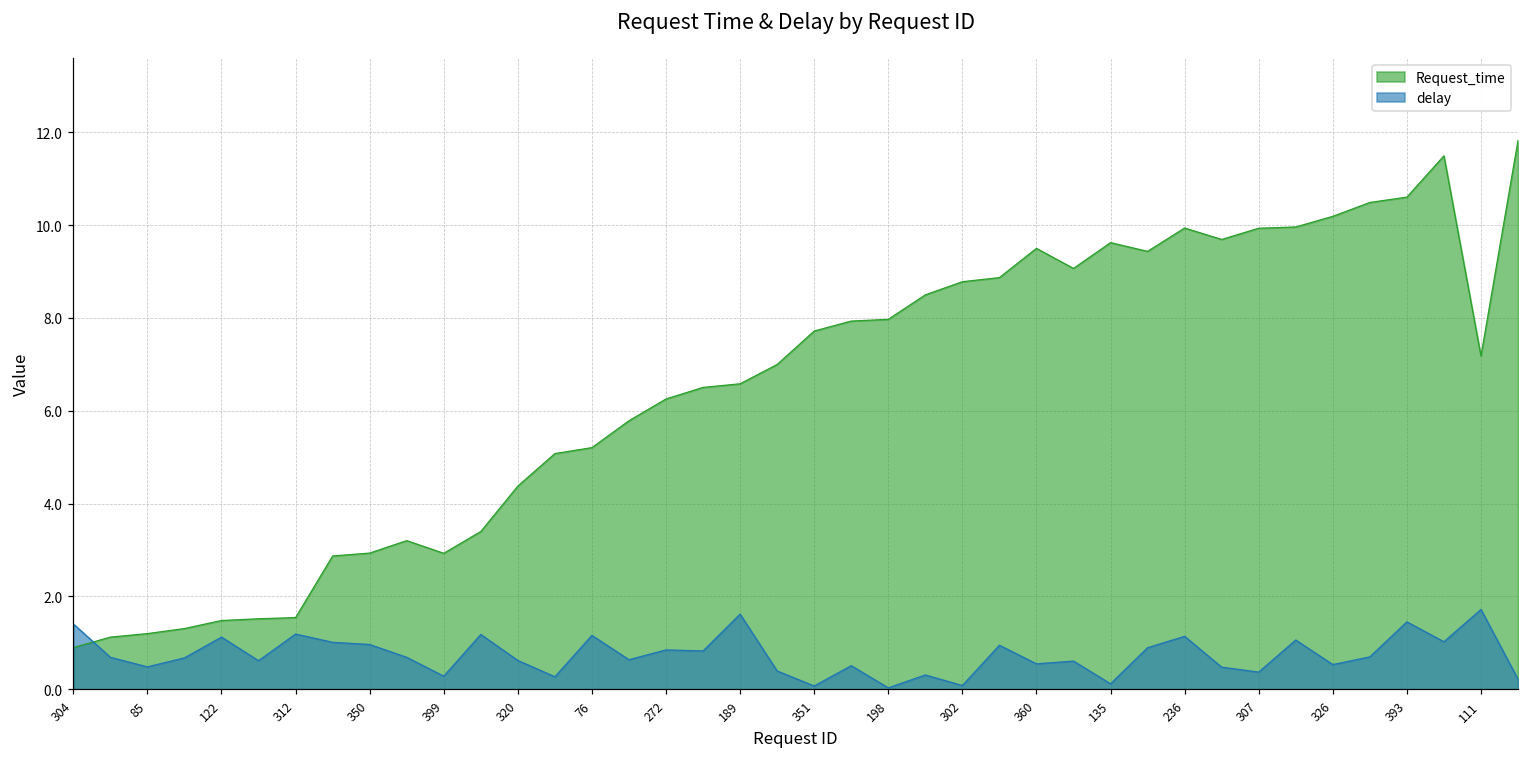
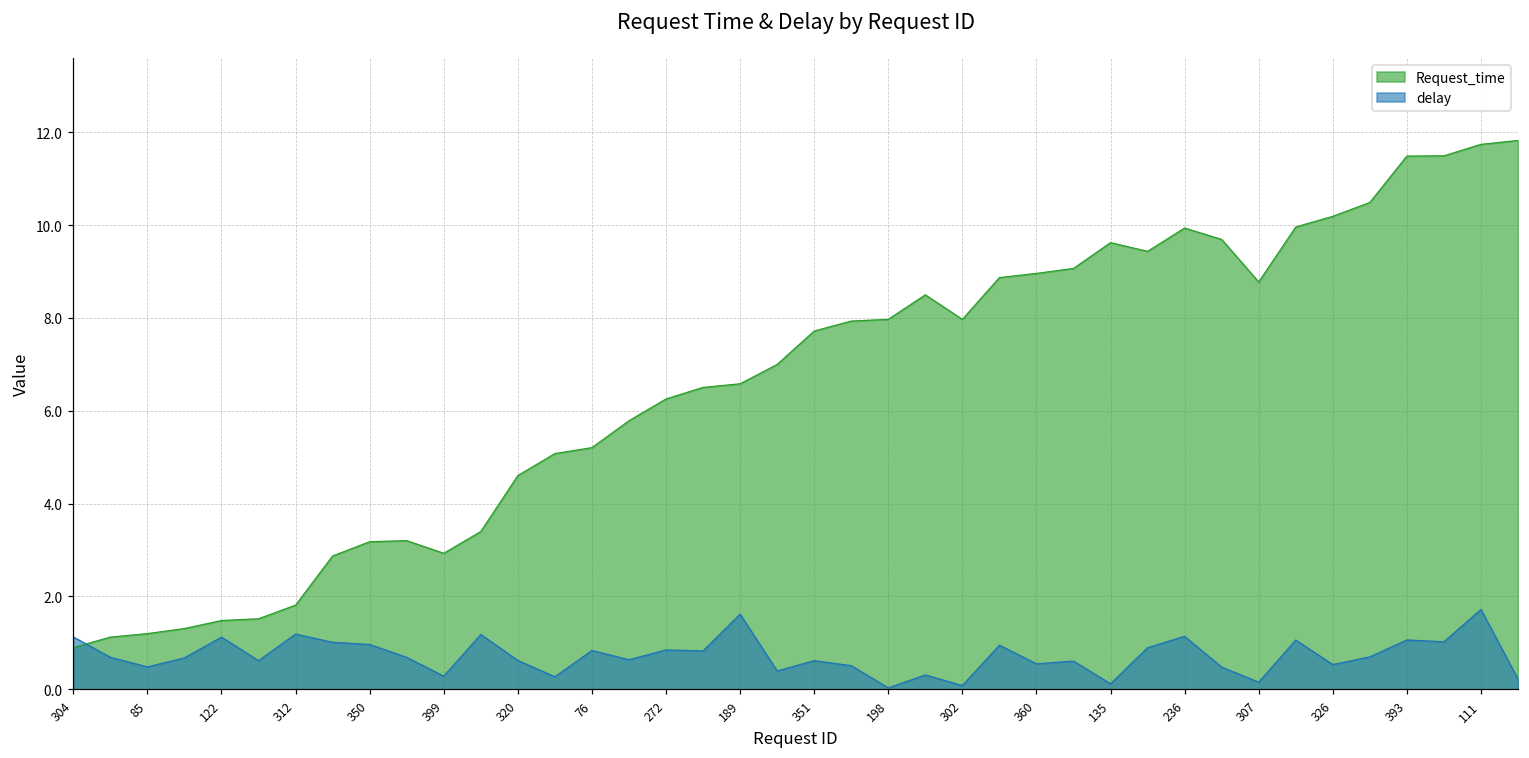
  {
    "Request_time": {
      "304": 0.9,
      "85": 1.2,
      "122": 1.5,
-     "312": 1.5,
-     "350": 2.9,
+     "312": 1.8,
+     "350": 3.2,
      "399": 2.9,
-     "320": 4.4,
+     "320": 4.6,
      "76": 5.2,
      "272": 6.3,
      "189": 6.6,
      "351": 7.7,
      "198": 8.0,
-     "302": 8.8,
-     "360": 9.5,
+     "302": 8.0,
+     "360": 9.0,
      "135": 9.6,
      "236": 9.9,
-     "307": 9.9,
+     "307": 8.8,
      "326": 10.2,
-     "393": 10.6,
-     "111": 7.2
+     "393": 11.5,
+     "111": 11.7
    },
    "delay": {
-     "304": 1.4,
+     "304": 1.1,
      "85": 0.5,
      "122": 1.1,
      "312": 1.2,
      "350": 1.0,
      "399": 0.3,
      "320": 0.6,
-     "76": 1.2,
+     "76": 0.8,
      "272": 0.8,
      "189": 1.6,
-     "351": 0.1,
+     "351": 0.6,
      "198": 0.0,
      "302": 0.1,
      "360": 0.5,
      "135": 0.1,
      "236": 1.1,
-     "307": 0.4,
+     "307": 0.2,
      "326": 0.5,
-     "393": 1.5,
+     "393": 1.1,
      "111": 1.7
    }
  }
